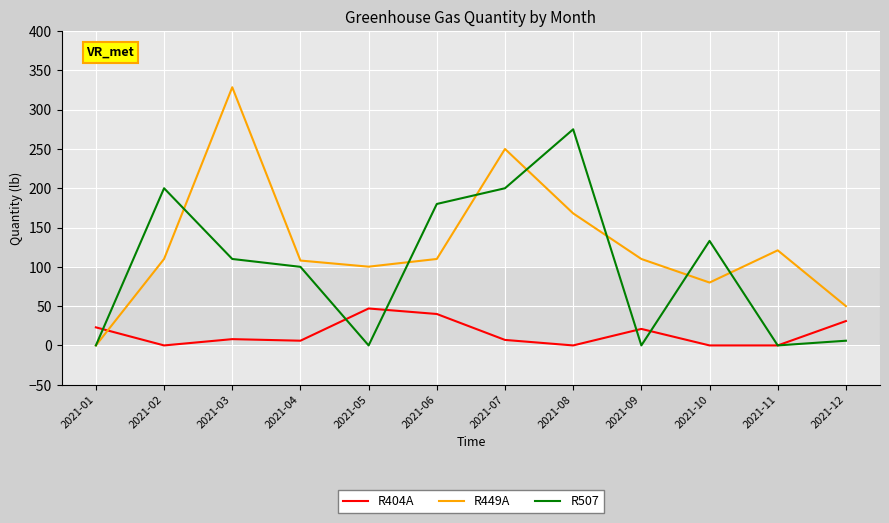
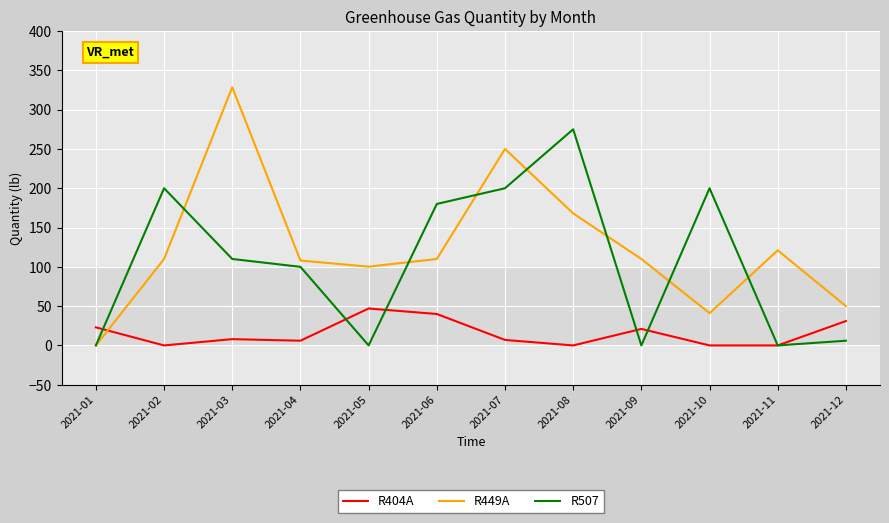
  {
    "R404A": {
      "2021-01": 20,
      "2021-02": 0,
      "2021-03": 10,
      "2021-04": 10,
      "2021-05": 50,
      "2021-06": 40,
      "2021-07": 10,
      "2021-08": 0,
      "2021-09": 20,
      "2021-10": 0,
      "2021-12": 30
    },
    "R449A": {
      "2021-02": 110,
      "2021-03": 330,
      "2021-04": 110,
      "2021-05": 100,
      "2021-06": 110,
      "2021-07": 250,
      "2021-08": 170,
      "2021-09": 110,
-     "2021-10": 80,
+     "2021-10": 40,
      "2021-11": 120,
      "2021-12": 50
    },
    "R507": {
      "2021-02": 200,
      "2021-03": 110,
      "2021-04": 100,
      "2021-05": 0,
      "2021-06": 180,
      "2021-07": 200,
      "2021-08": 280,
      "2021-09": 0,
-     "2021-10": 130,
+     "2021-10": 200,
      "2021-12": 10
    }
  }
